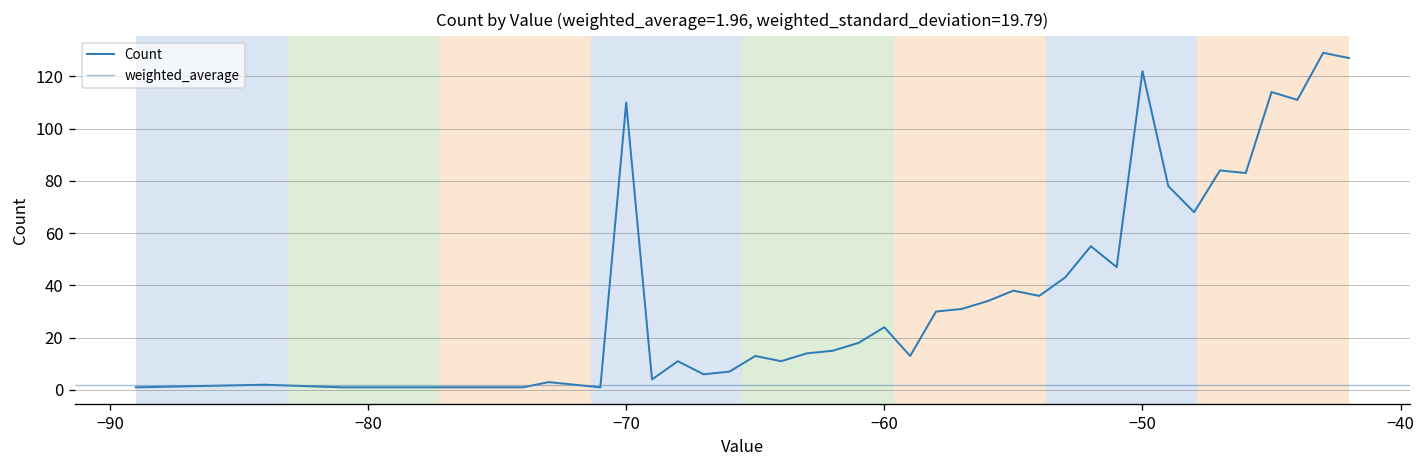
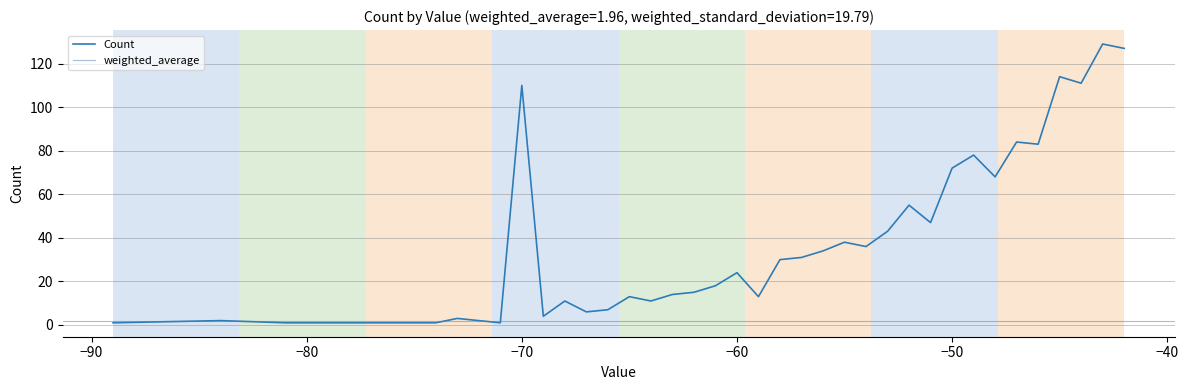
  {
    "−80": 1,
    "−70": 110,
    "−60": 24,
-   "−50": 122
+   "−50": 72
  }
